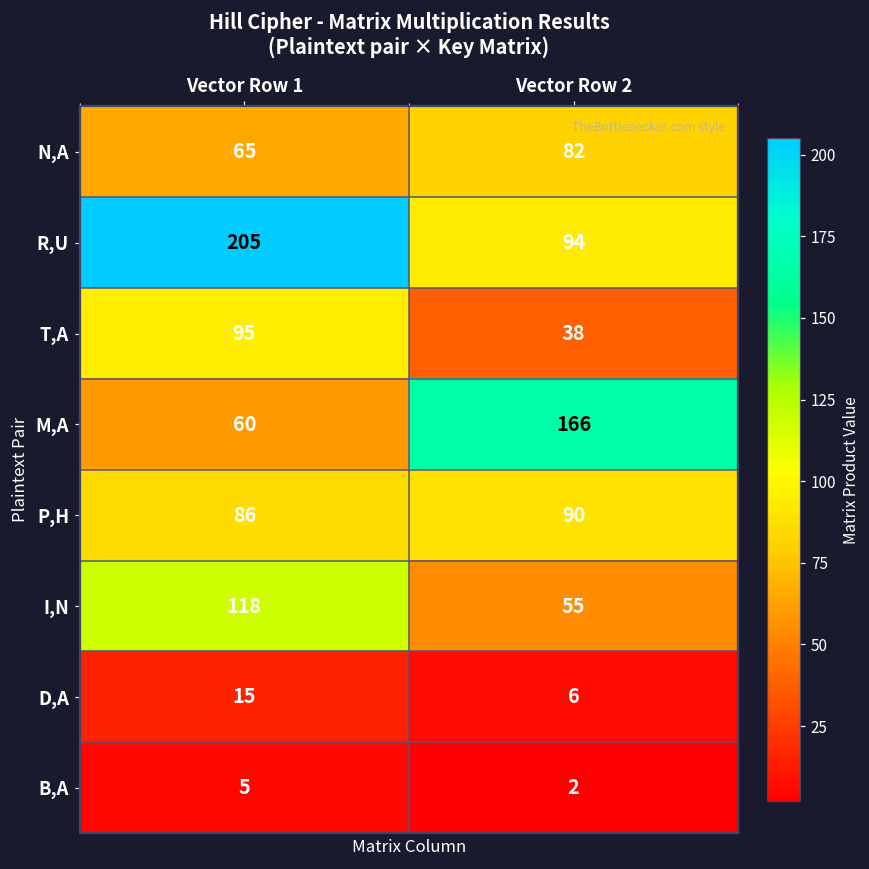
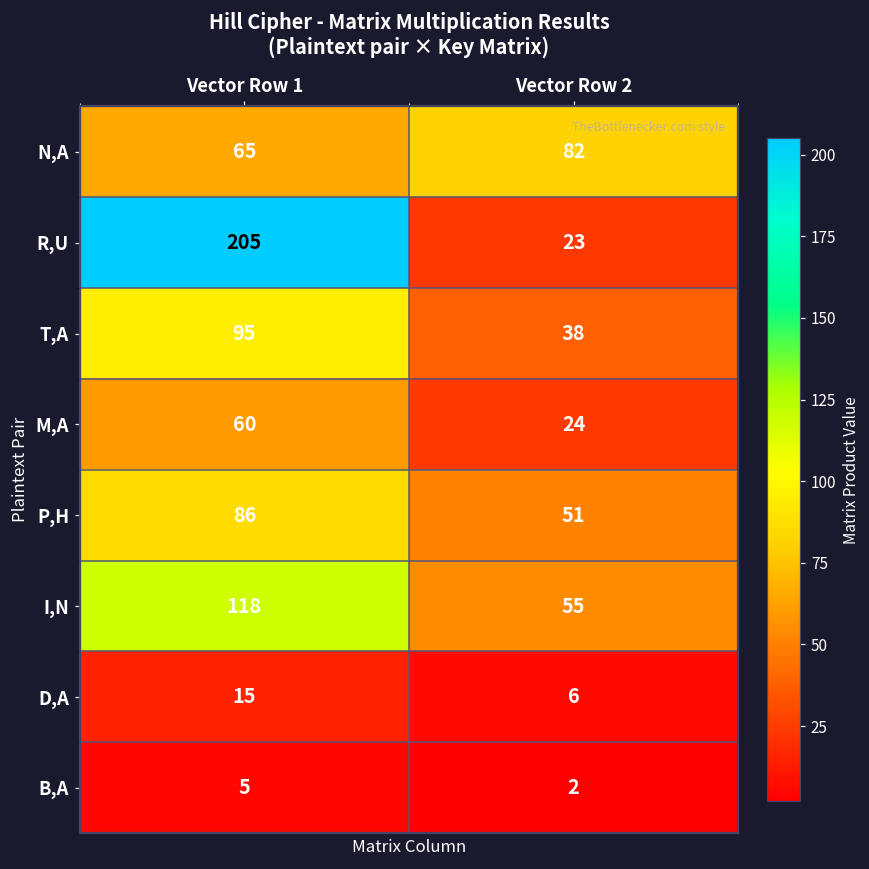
  {
    "N,A": {
      "Vector Row 1": 65
    },
    "R,U": {
      "Vector Row 1": 205,
-     "Vector Row 2": 94
+     "Vector Row 2": 23
    },
    "T,A": {
      "Vector Row 1": 95,
      "Vector Row 2": 38
    },
    "M,A": {
      "Vector Row 1": 60,
-     "Vector Row 2": 166
+     "Vector Row 2": 24
    },
    "P,H": {
      "Vector Row 1": 86,
-     "Vector Row 2": 90
+     "Vector Row 2": 51
    },
    "I,N": {
      "Vector Row 1": 118,
      "Vector Row 2": 55
    },
    "D,A": {
      "Vector Row 1": 15,
      "Vector Row 2": 6
    },
    "B,A": {
      "Vector Row 1": 5,
      "Vector Row 2": 2
    }
  }
